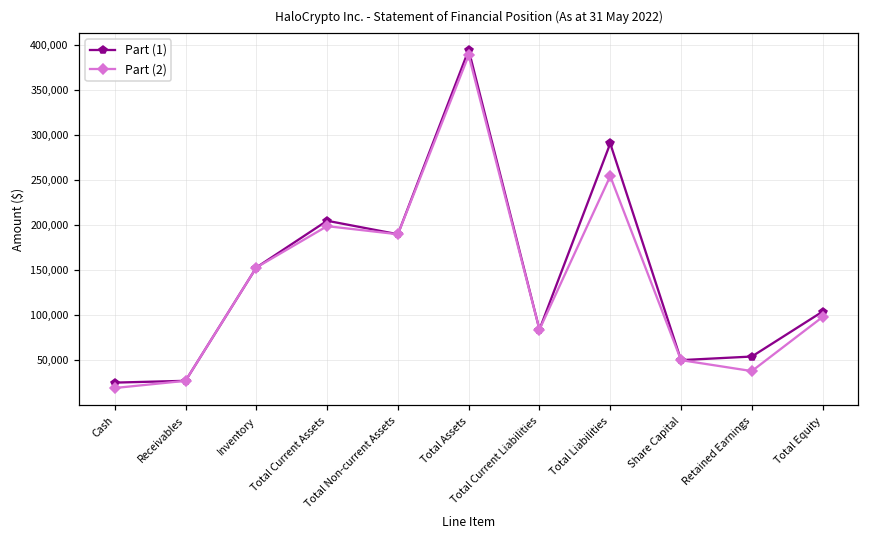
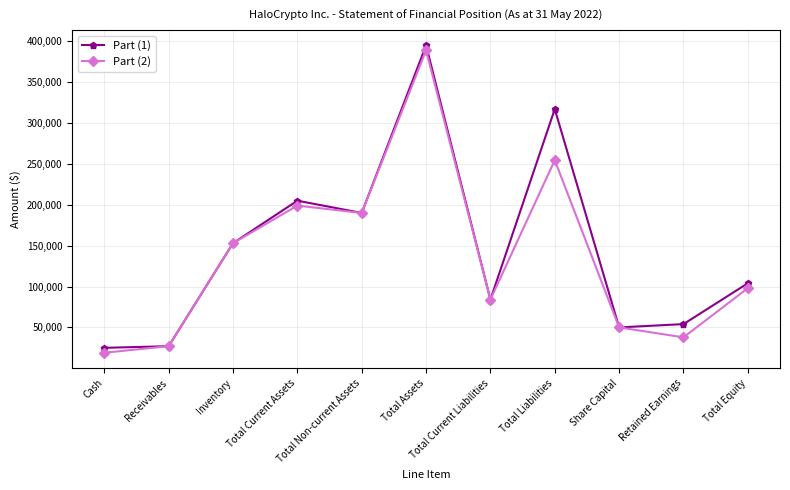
  {
    "Part (1)": {
      "Cash": "30,000",
      "Total Current Assets": "210,000",
      "Total Assets": "400,000",
-     "Total Liabilities": "290,000",
+     "Total Liabilities": "320,000",
      "Retained Earnings": "50,000",
      "Total Equity": "100,000"
    },
    "Part (2)": {
      "Cash": "20,000",
      "Total Current Assets": "200,000",
      "Total Assets": "390,000",
      "Total Liabilities": "250,000",
      "Retained Earnings": "40,000",
      "Total Equity": "100,000"
    }
  }
